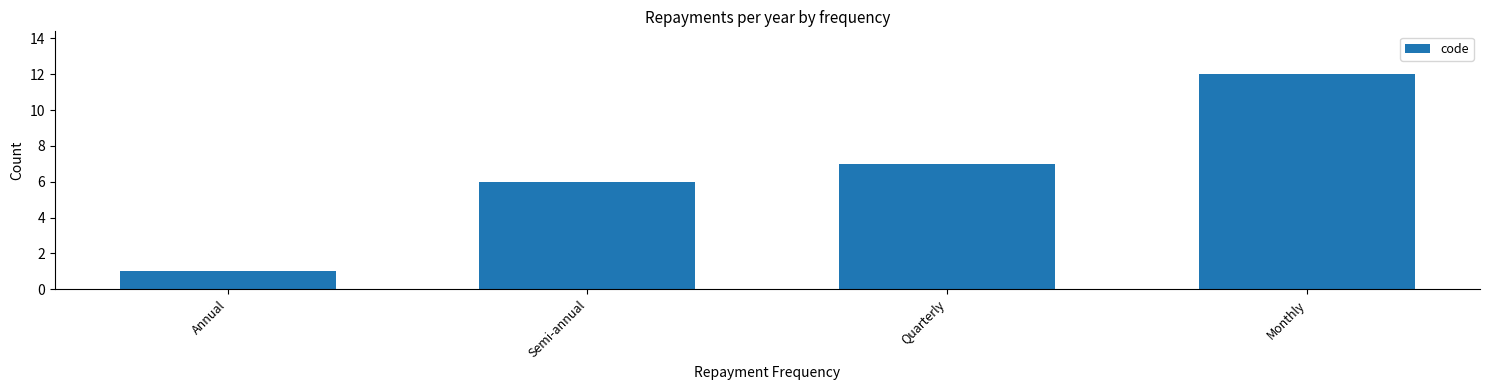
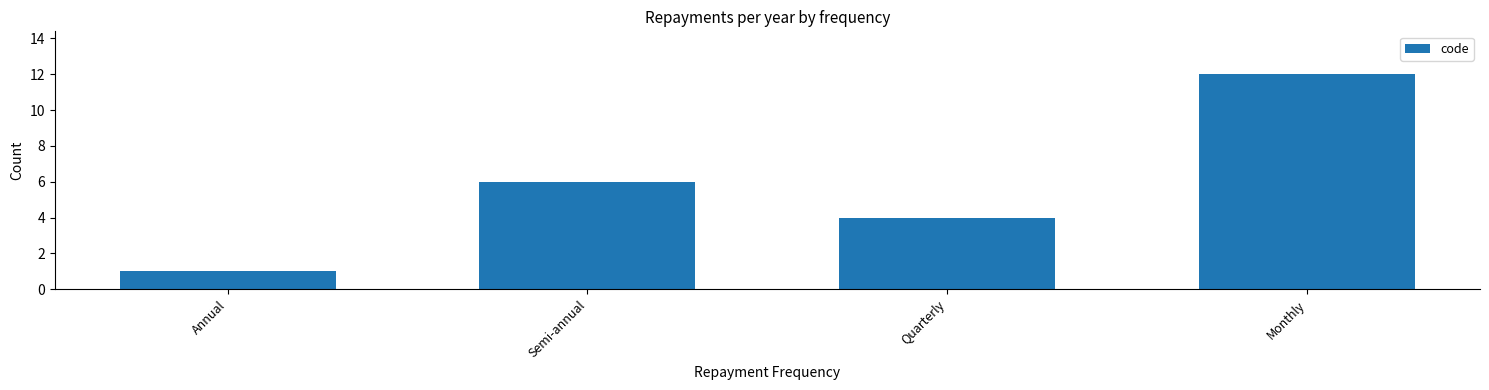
  {
    "Annual": 1,
    "Semi-annual": 6,
-   "Quarterly": 7,
+   "Quarterly": 4,
    "Monthly": 12
  }
